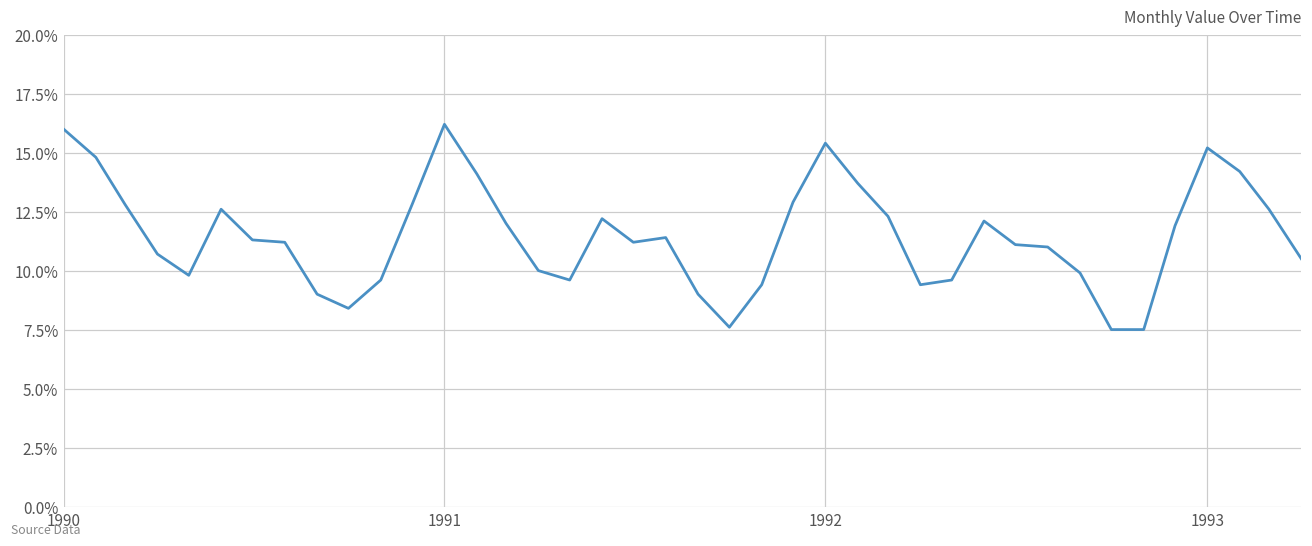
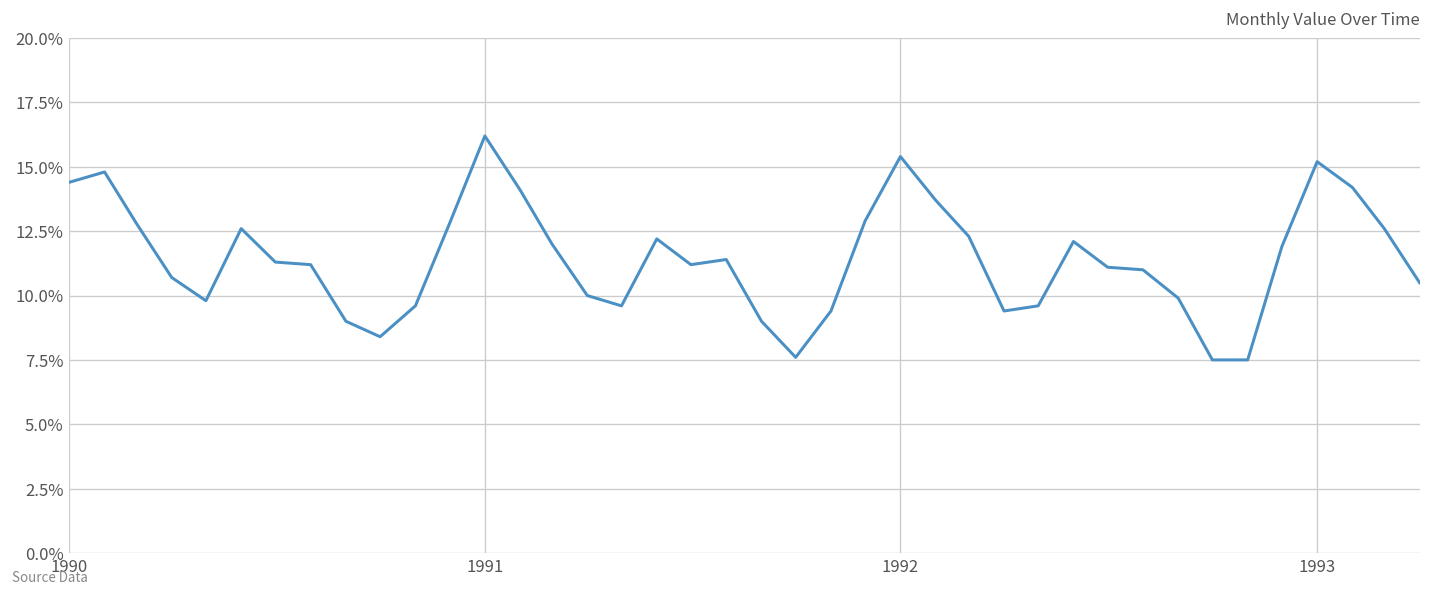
  {
-   "1990": "16.0%",
+   "1990": "14.4%",
    "1991": "16.2%",
    "1992": "15.4%",
    "1993": "15.2%"
  }
